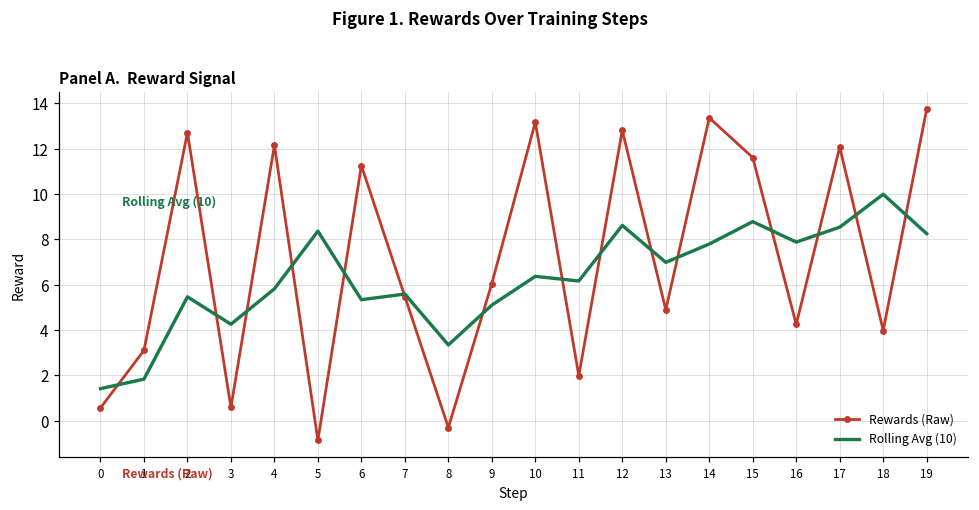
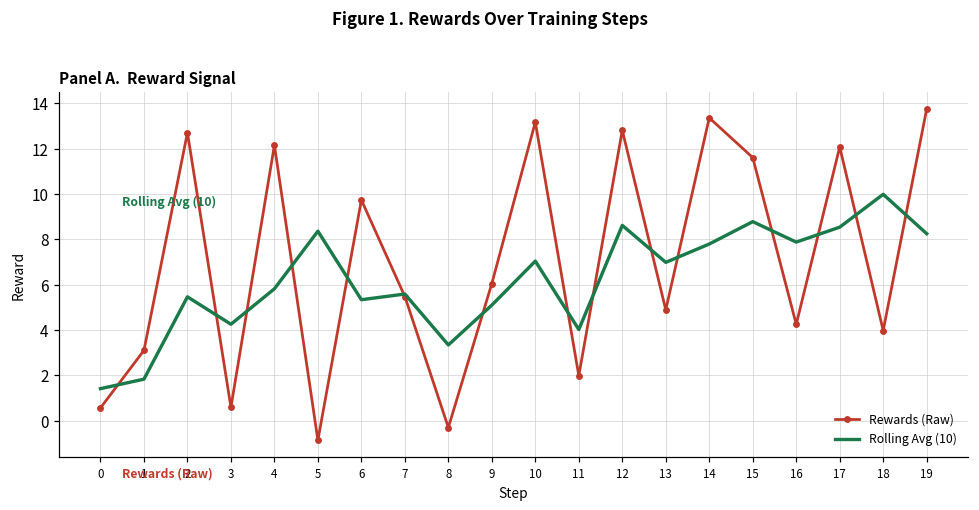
  {
    "Rewards (Raw)": {
      "0": 0.6,
      "1": 3.1,
      "2": 12.7,
      "3": 0.6,
      "4": 12.2,
      "5": -0.9,
-     "6": 11.3,
+     "6": 9.7,
      "8": -0.3,
      "9": 6.1,
      "10": 13.2,
      "11": 2.0,
      "12": 12.8,
      "13": 4.9,
      "14": 13.4,
      "15": 11.6,
      "16": 4.3,
      "17": 12.1,
      "18": 4.0,
      "19": 13.8
    },
    "Rolling Avg (10)": {
      "0": 1.4,
      "1": 1.8,
      "2": 5.5,
      "3": 4.3,
      "4": 5.8,
      "5": 8.4,
      "6": 5.3,
      "8": 3.3,
      "9": 5.1,
-     "10": 6.4,
-     "11": 6.2,
+     "10": 7.0,
+     "11": 4.0,
      "12": 8.6,
      "13": 7.0,
      "14": 7.8,
      "15": 8.8,
      "16": 7.9,
      "17": 8.5,
      "18": 10.0,
      "19": 8.3
    }
  }
